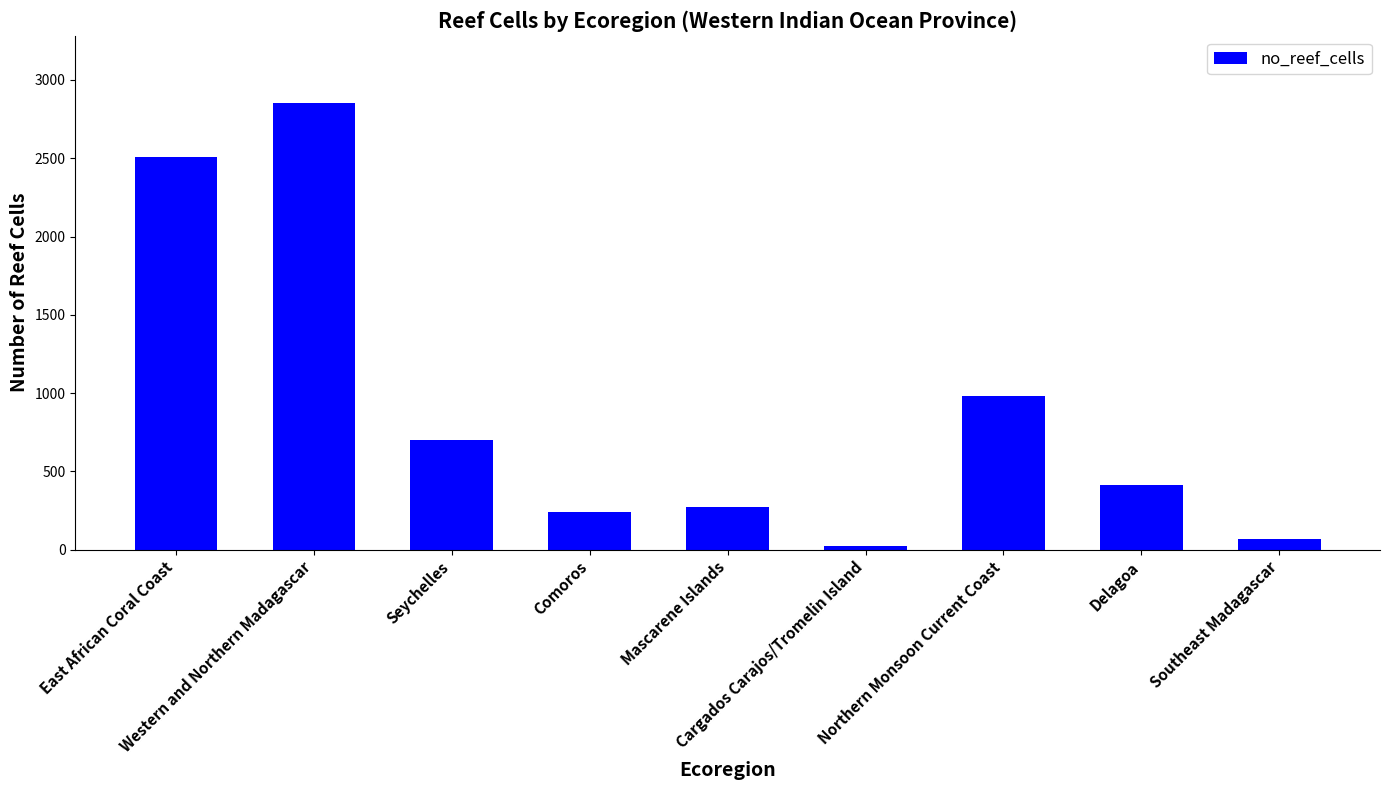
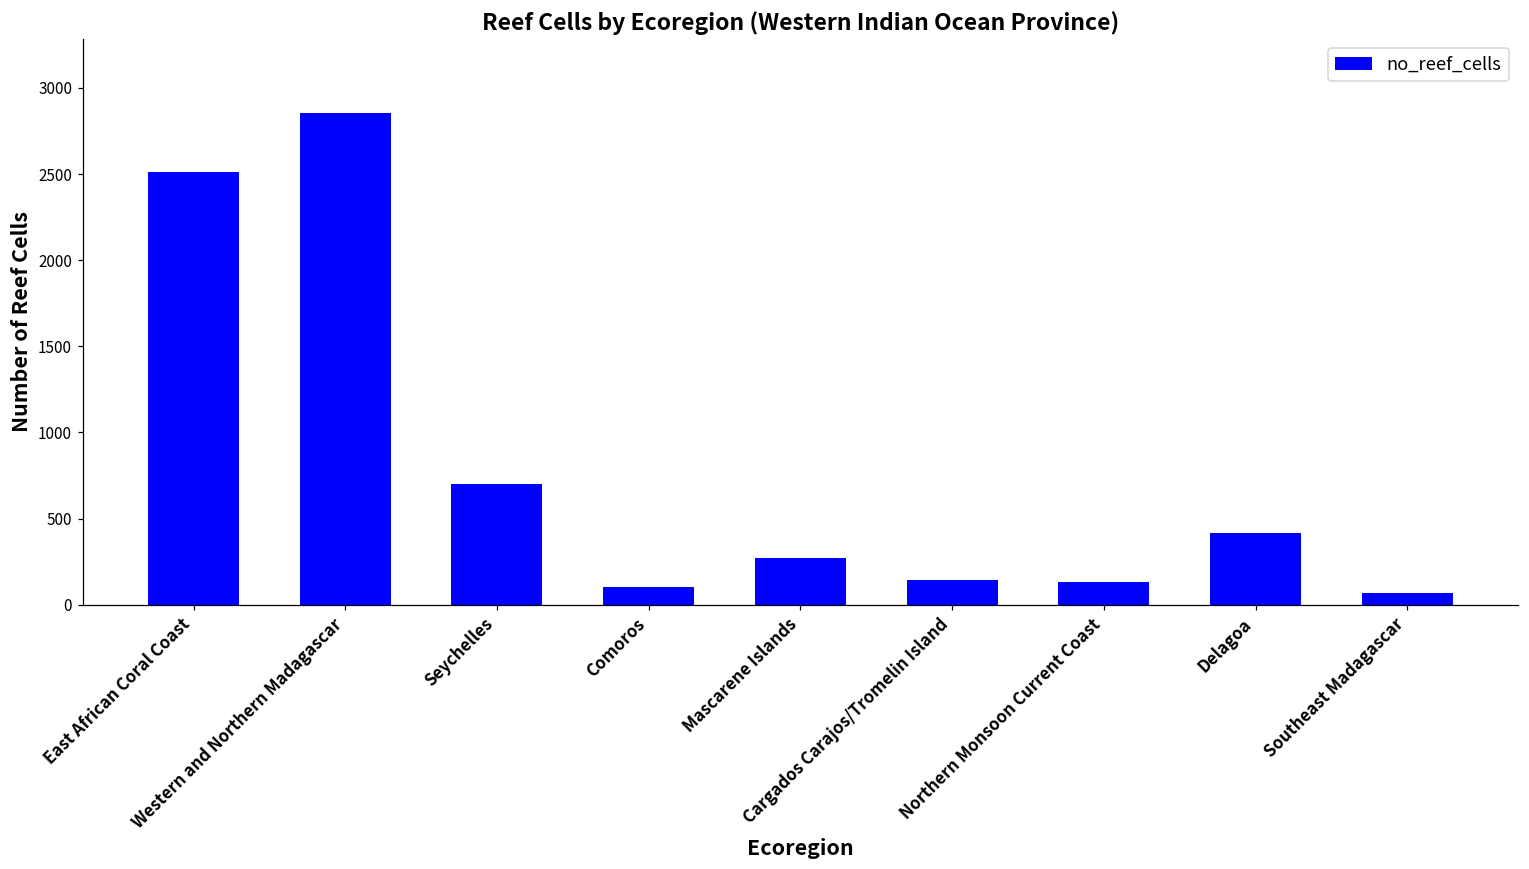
  {
    "East African Coral Coast": 2510,
    "Western and Northern Madagascar": 2850,
    "Seychelles": 700,
-   "Comoros": 240,
+   "Comoros": 100,
    "Mascarene Islands": 270,
-   "Cargados Carajos/Tromelin Island": 30,
-   "Northern Monsoon Current Coast": 980,
+   "Cargados Carajos/Tromelin Island": 140,
+   "Northern Monsoon Current Coast": 130,
    "Delagoa": 420,
    "Southeast Madagascar": 70
  }
